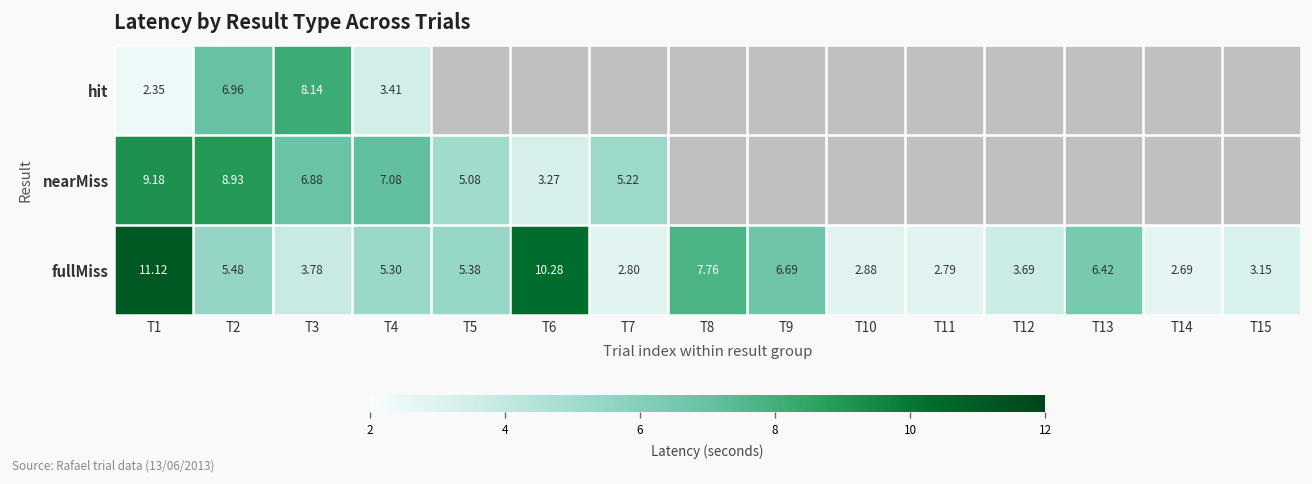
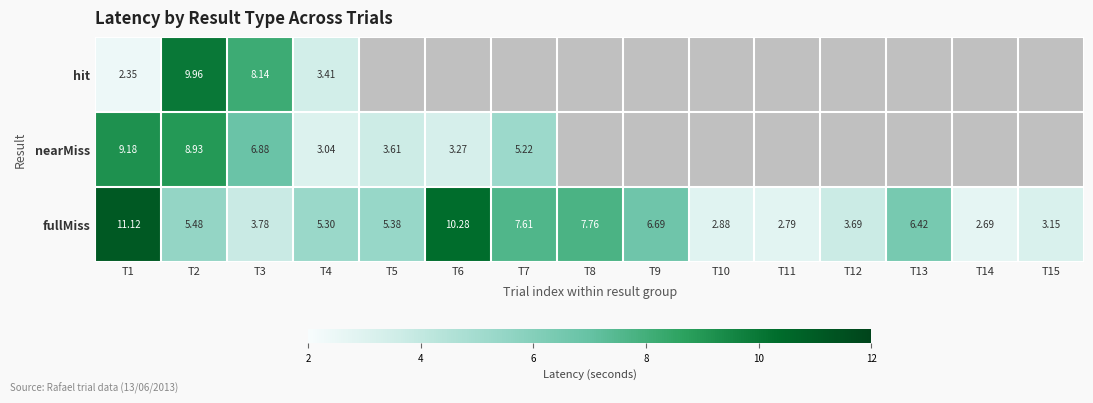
  {
    "hit": {
      "T1": 2.35,
-     "T2": 6.96,
+     "T2": 9.96,
      "T3": 8.14,
      "T4": 3.41
    },
    "nearMiss": {
      "T1": 9.18,
      "T2": 8.93,
      "T3": 6.88,
-     "T4": 7.08,
-     "T5": 5.08,
+     "T4": 3.04,
+     "T5": 3.61,
      "T6": 3.27,
      "T7": 5.22
    },
    "fullMiss": {
      "T1": 11.12,
      "T2": 5.48,
      "T3": 3.78,
      "T4": 5.30,
      "T5": 5.38,
      "T6": 10.28,
-     "T7": 2.80,
+     "T7": 7.61,
      "T8": 7.76,
      "T9": 6.69,
      "T10": 2.88,
      "T11": 2.79,
      "T12": 3.69,
      "T13": 6.42,
      "T14": 2.69,
      "T15": 3.15
    }
  }
